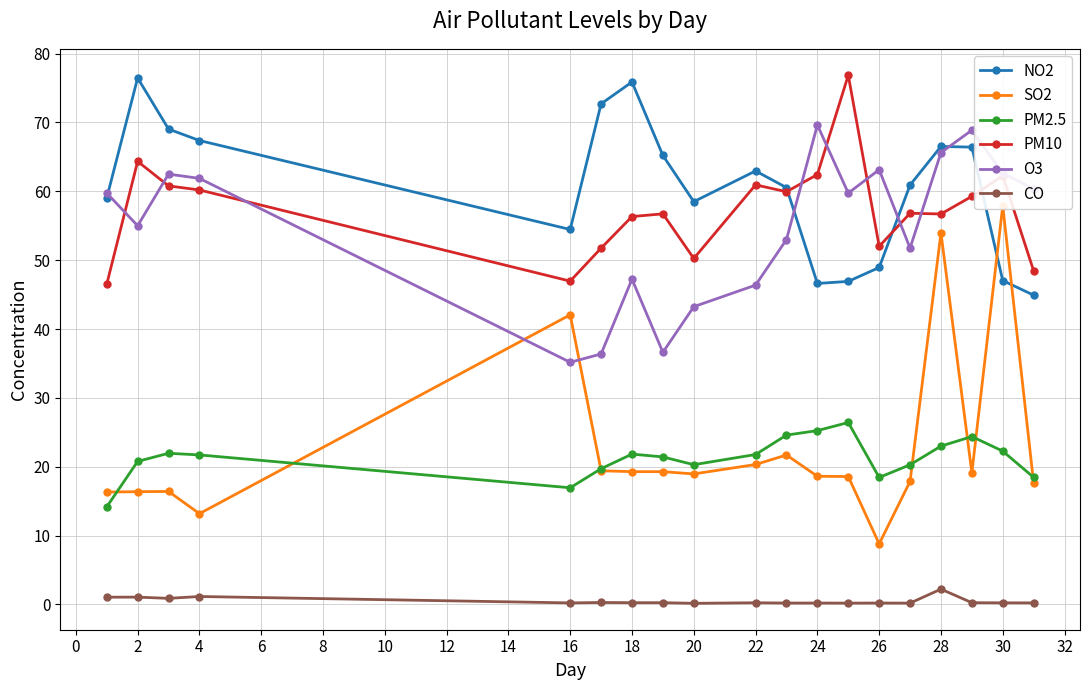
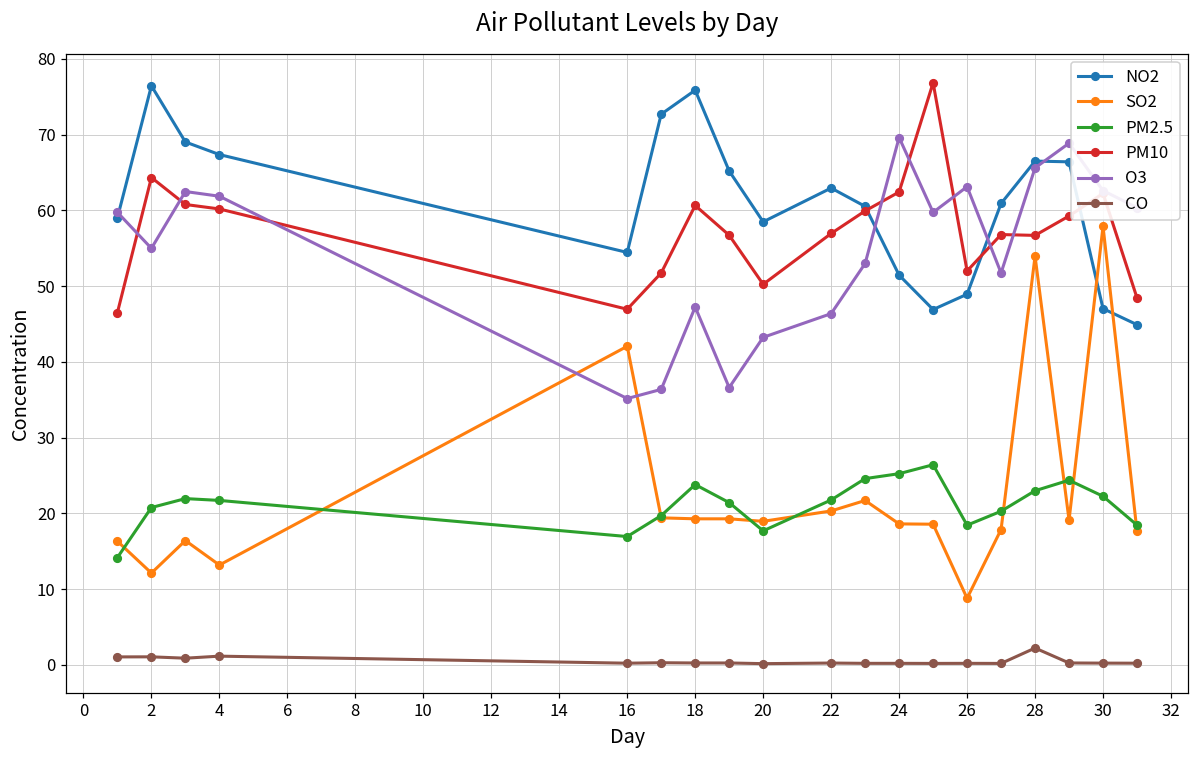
  {
    "NO2": {
      "2": 76,
      "4": 67,
      "16": 54,
      "18": 76,
      "20": 59,
      "22": 63,
-     "24": 47,
+     "24": 51,
      "26": 49,
      "28": 67,
      "30": 47
    },
    "SO2": {
-     "2": 16,
+     "2": 12,
      "4": 13,
      "16": 42,
      "18": 19,
      "20": 19,
      "22": 20,
      "24": 19,
      "26": 9,
      "28": 54
    },
    "PM2.5": {
      "2": 21,
      "4": 22,
      "16": 17,
-     "18": 22,
-     "20": 20,
+     "18": 24,
+     "20": 18,
      "22": 22,
      "24": 25,
      "26": 18,
      "28": 23,
      "30": 22
    },
    "PM10": {
      "2": 64,
      "4": 60,
      "16": 47,
-     "18": 56,
+     "18": 61,
      "20": 50,
-     "22": 61,
+     "22": 57,
      "24": 62,
      "26": 52,
      "28": 57
    },
    "O3": {
      "2": 55,
      "4": 62,
      "16": 35,
      "18": 47,
      "20": 43,
      "22": 46,
      "24": 70,
      "26": 63,
      "28": 66
    },
    "CO": {
      "2": 1,
      "4": 1,
      "16": 0,
      "18": 0,
      "20": 0,
      "22": 0,
      "24": 0,
      "26": 0,
      "28": 2,
      "30": 0
    }
  }
